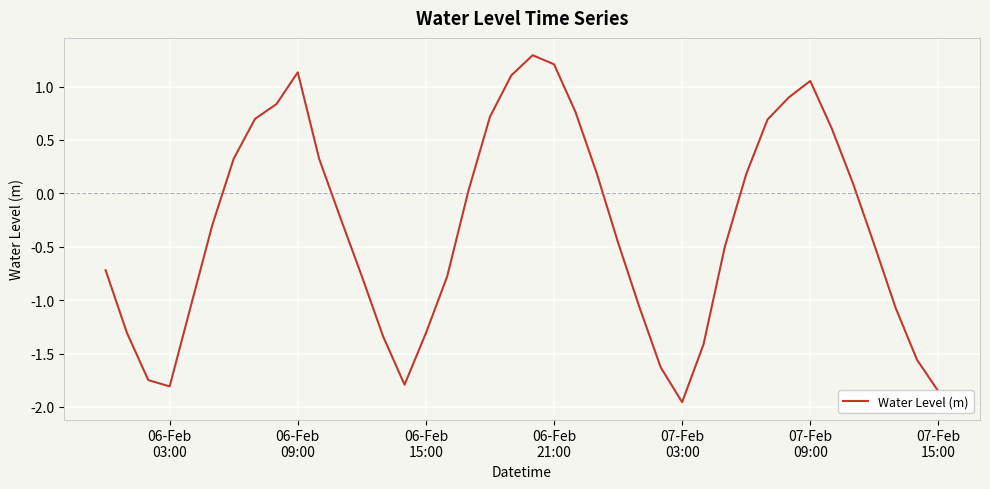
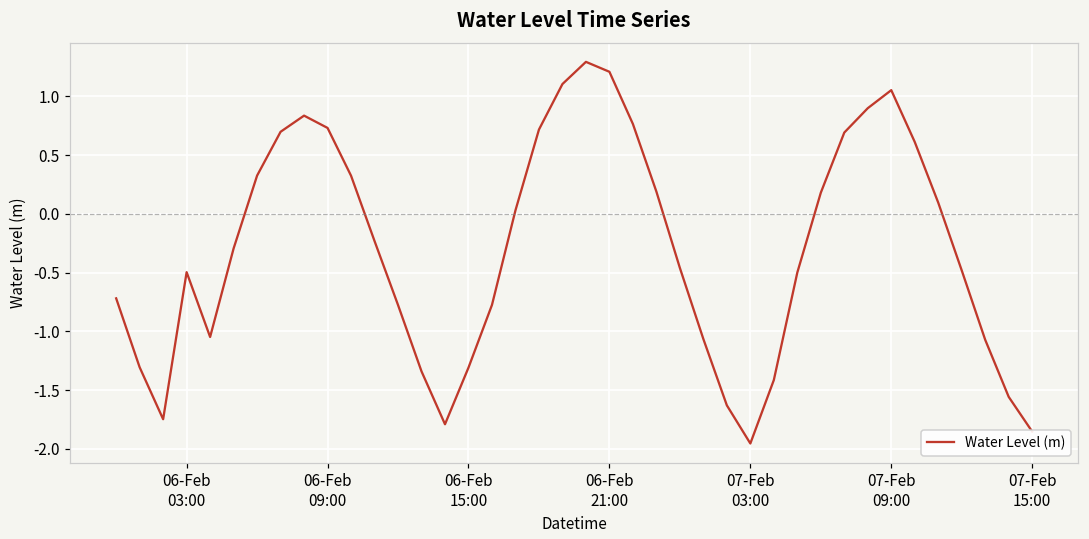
  {
-   "06-Feb 03:00": -1.81,
-   "06-Feb 09:00": 1.13,
+   "06-Feb 03:00": -0.50,
+   "06-Feb 09:00": 0.73,
    "06-Feb 15:00": -1.31,
    "06-Feb 21:00": 1.21,
    "07-Feb 03:00": -1.96,
    "07-Feb 09:00": 1.05
  }
